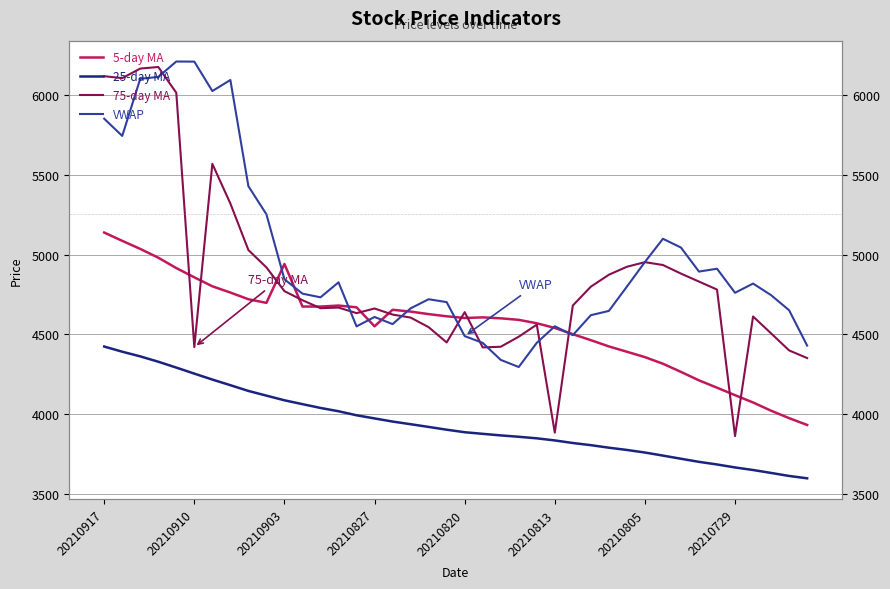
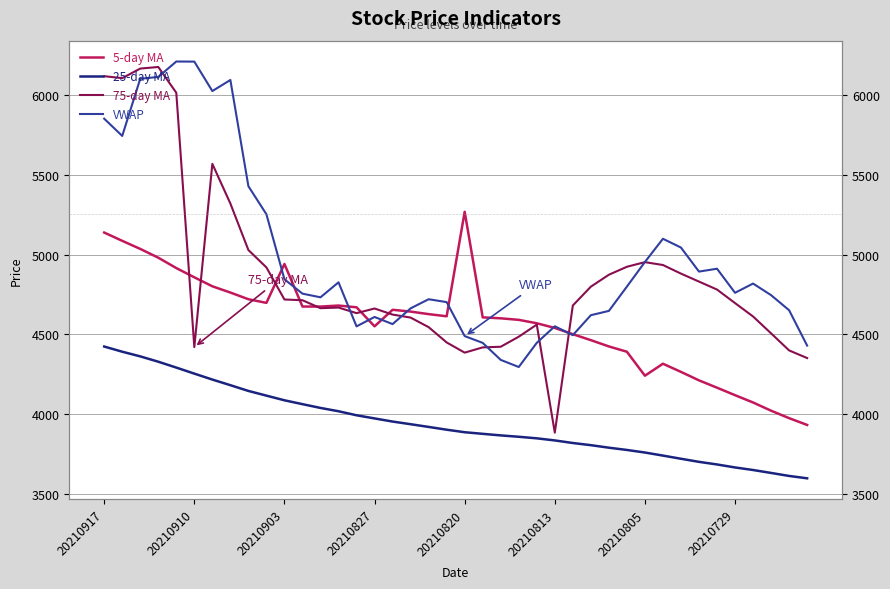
  {
    "5-day MA": {
      "20210917": 5140,
      "20210910": 4860,
      "20210903": 4940,
      "20210827": 4550,
-     "20210820": 4600,
-     "20210805": 4360,
+     "20210820": 5270,
+     "20210805": 4240,
      "20210729": 4120
    },
    "75-day MA": {
      "20210917": 6120,
      "20210910": 4420,
-     "20210903": 4770,
+     "20210903": 4720,
      "20210827": 4660,
-     "20210820": 4640,
+     "20210820": 4390,
      "20210813": 3880,
-     "20210729": 3860
+     "20210729": 4700
    }
  }
